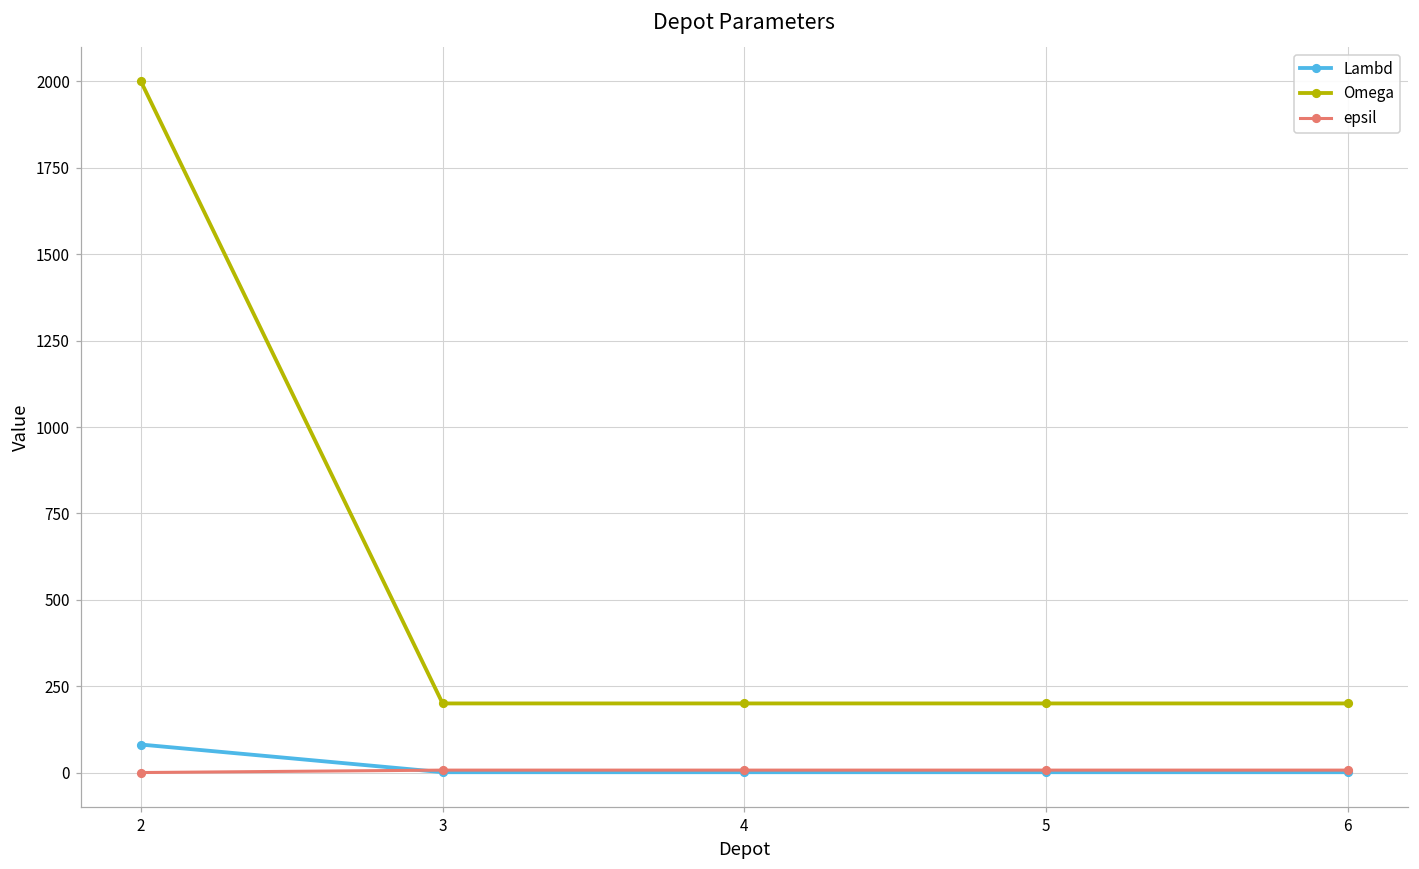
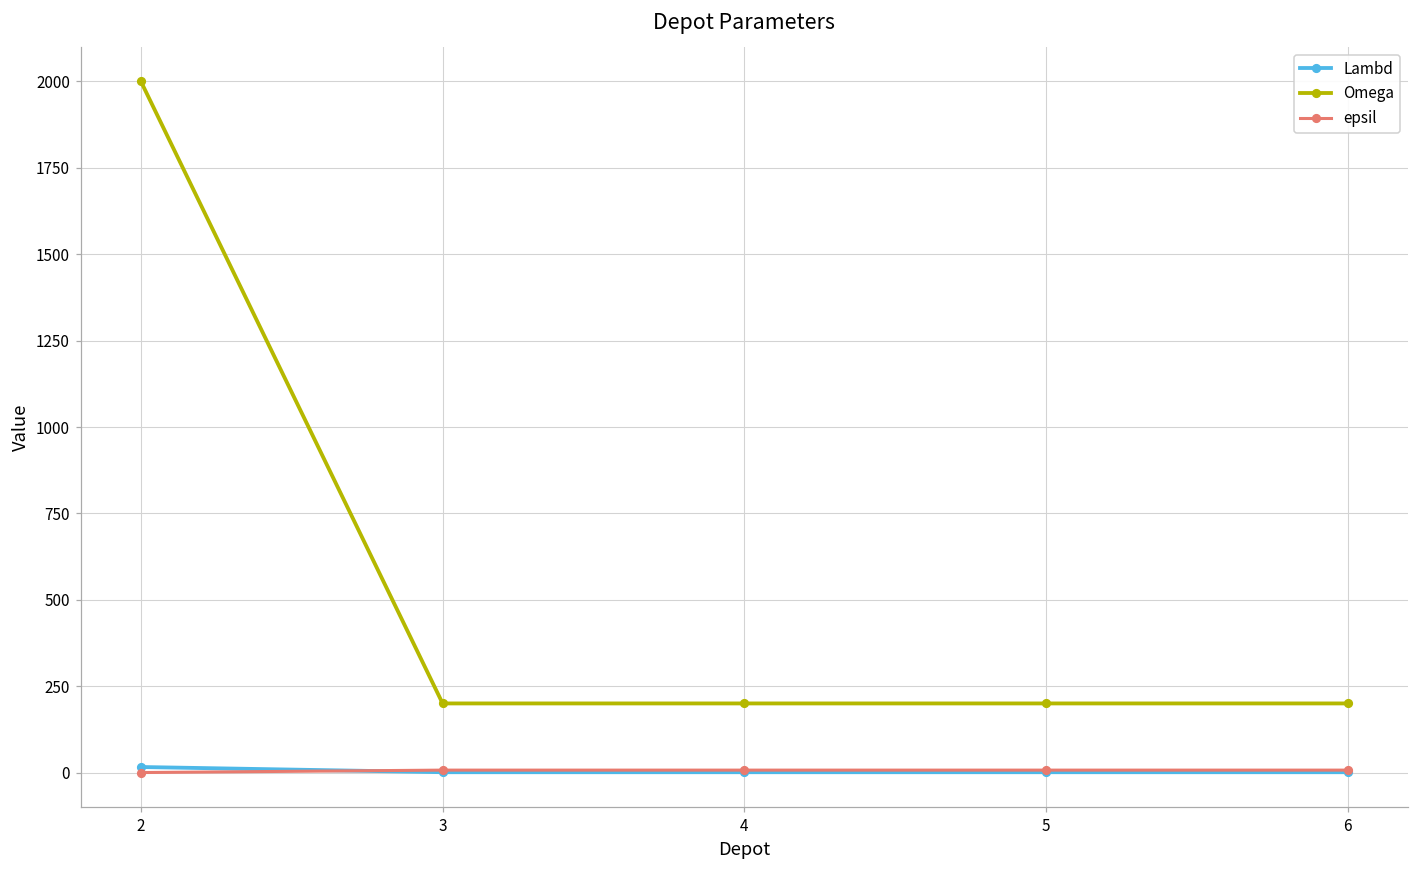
  {
    "Lambd": {
-     "2": 80
+     "2": 20
    },
    "Omega": {
      "2": 2000,
      "3": 200,
      "4": 200,
      "5": 200,
      "6": 200
    },
    "epsil": {
      "2": 0
    }
  }
